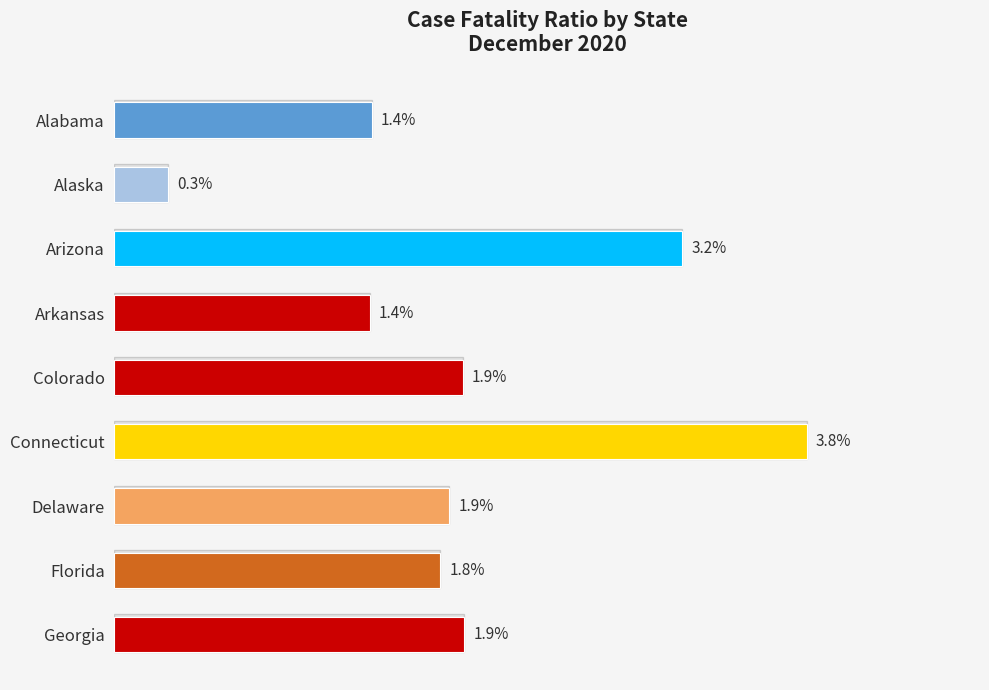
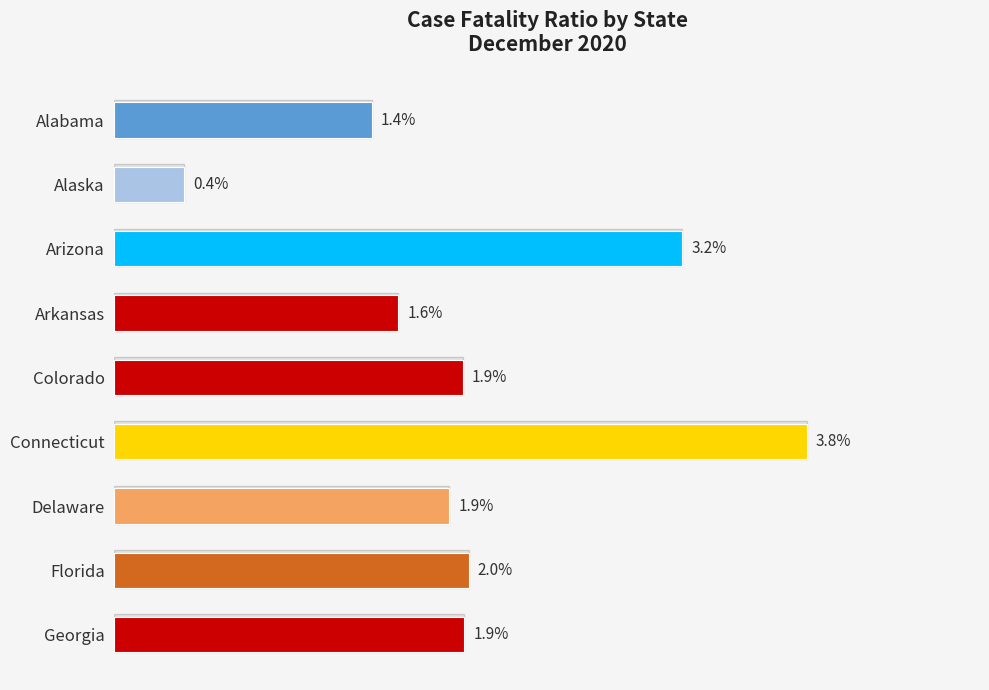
  {
    "Alabama": "1.4%",
-   "Alaska": "0.3%",
+   "Alaska": "0.4%",
    "Arizona": "3.2%",
-   "Arkansas": "1.4%",
+   "Arkansas": "1.6%",
    "Colorado": "1.9%",
    "Connecticut": "3.8%",
    "Delaware": "1.9%",
-   "Florida": "1.8%",
+   "Florida": "2.0%",
    "Georgia": "1.9%"
  }
